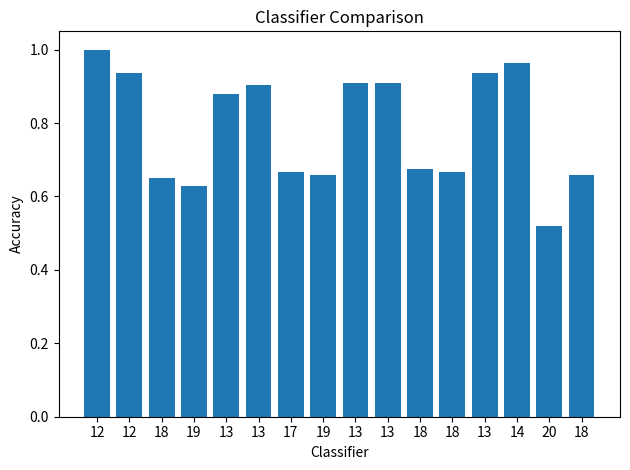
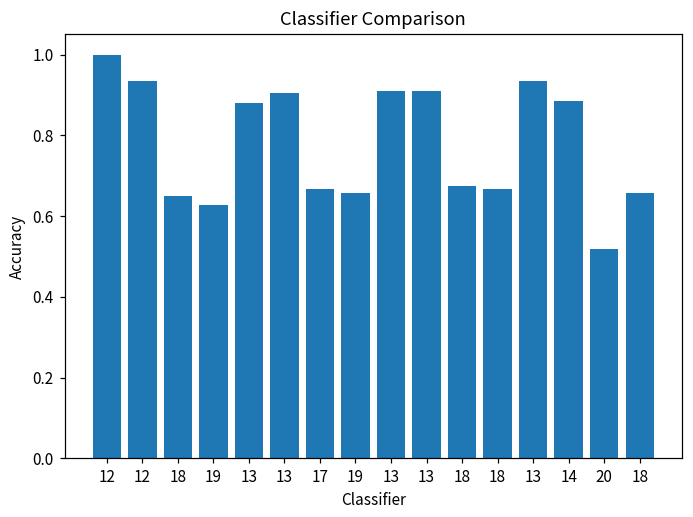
  {
    "17": 0.67,
-   "14": 0.96,
+   "14": 0.88,
    "20": 0.52
  }
